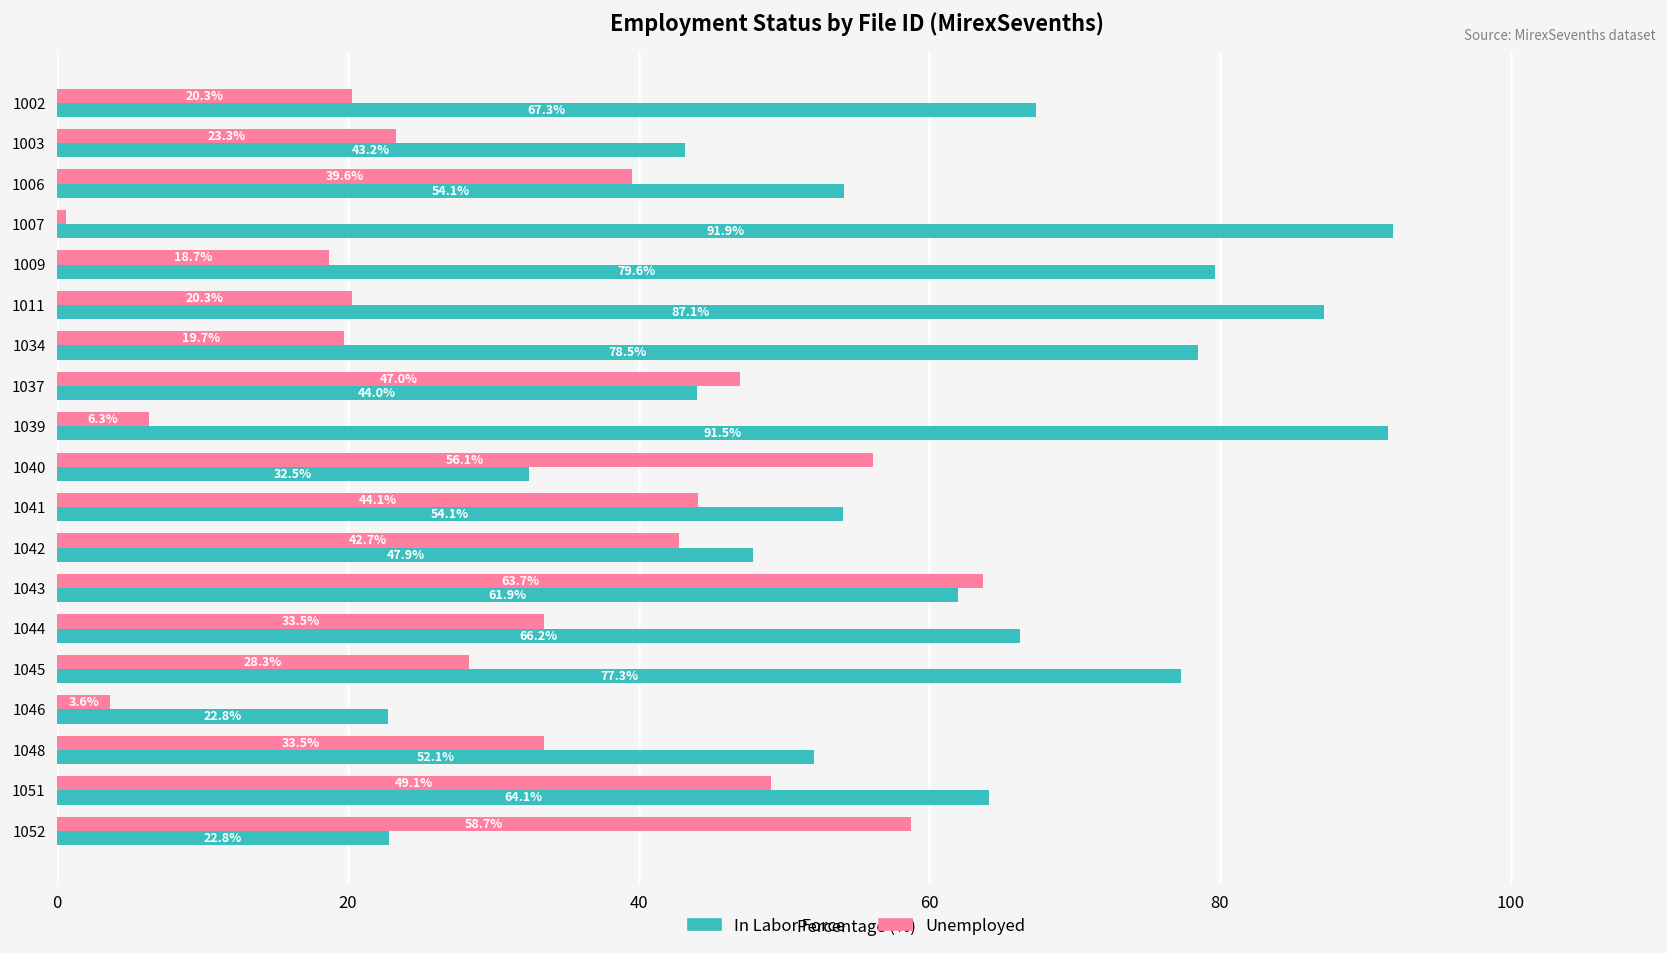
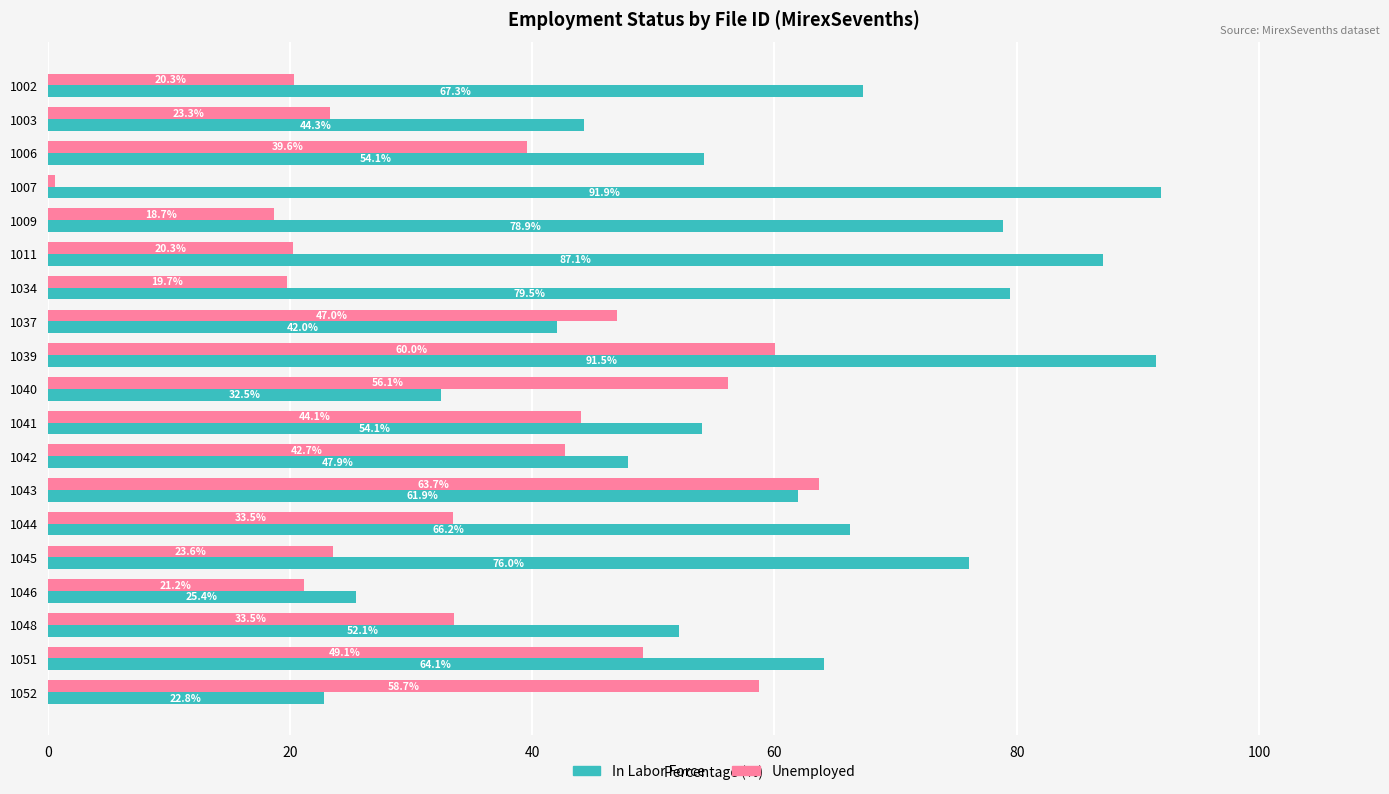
  {
    "In Labor Force": {
      "1002": "67.3%",
-     "1003": "43.2%",
+     "1003": "44.3%",
      "1006": "54.1%",
      "1007": "91.9%",
-     "1009": "79.6%",
+     "1009": "78.9%",
      "1011": "87.1%",
-     "1034": "78.5%",
-     "1037": "44.0%",
+     "1034": "79.5%",
+     "1037": "42.0%",
      "1039": "91.5%",
      "1040": "32.5%",
      "1041": "54.1%",
      "1042": "47.9%",
      "1043": "61.9%",
      "1044": "66.2%",
-     "1045": "77.3%",
-     "1046": "22.8%",
+     "1045": "76.0%",
+     "1046": "25.4%",
      "1048": "52.1%",
      "1051": "64.1%",
      "1052": "22.8%"
    },
    "Unemployed": {
      "1002": "20.3%",
      "1003": "23.3%",
      "1006": "39.6%",
      "1009": "18.7%",
      "1011": "20.3%",
      "1034": "19.7%",
      "1037": "47.0%",
-     "1039": "6.3%",
+     "1039": "60.0%",
      "1040": "56.1%",
      "1041": "44.1%",
      "1042": "42.7%",
      "1043": "63.7%",
      "1044": "33.5%",
-     "1045": "28.3%",
-     "1046": "3.6%",
+     "1045": "23.6%",
+     "1046": "21.2%",
      "1048": "33.5%",
      "1051": "49.1%",
      "1052": "58.7%"
    }
  }
